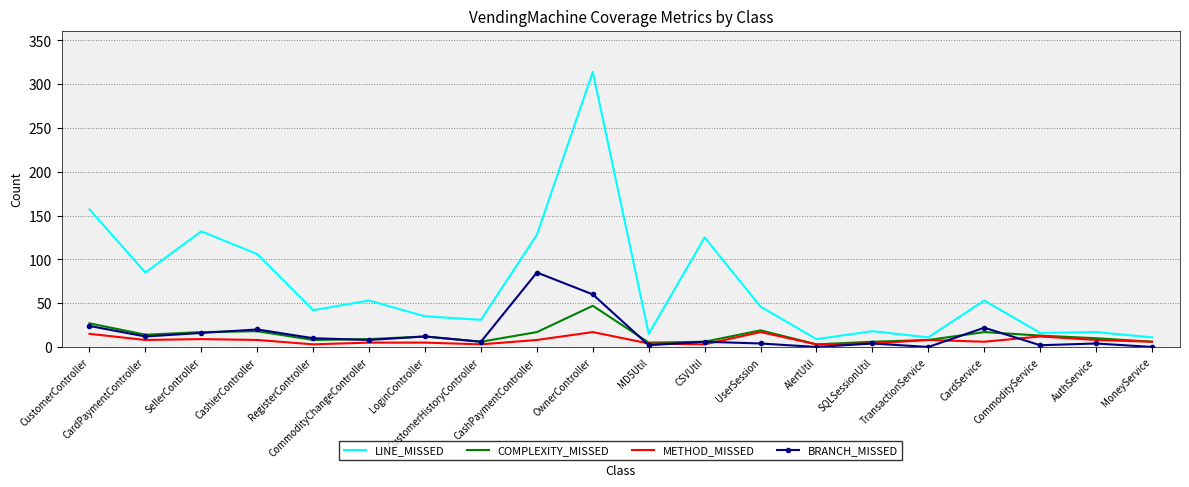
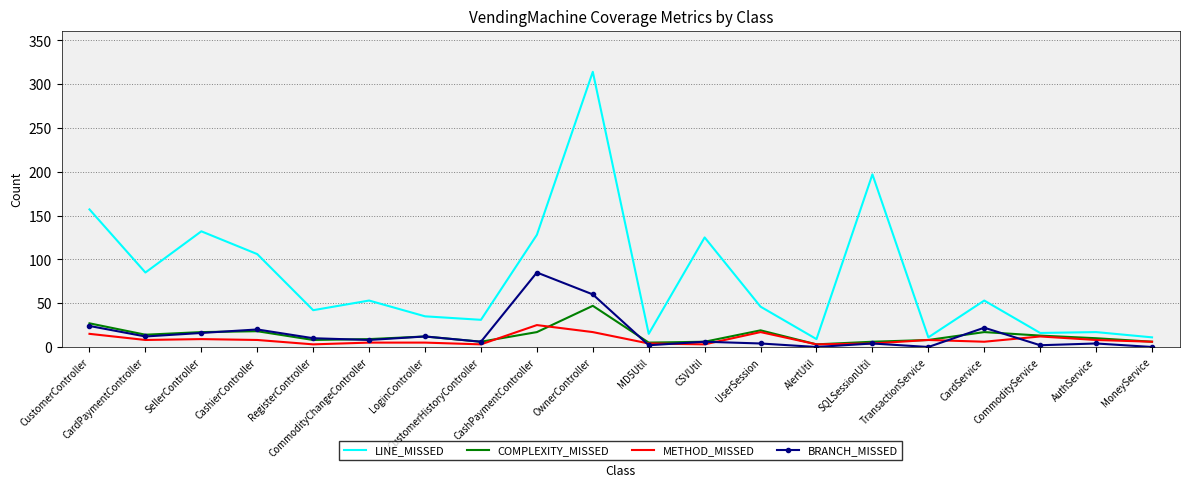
  {
    "LINE_MISSED": {
      "CustomerController": 160,
      "CardPaymentController": 90,
      "SellerController": 130,
      "CashierController": 110,
      "RegisterController": 40,
      "CommodityChangeController": 50,
      "LoginController": 40,
      "CustomerHistoryController": 30,
      "CashPaymentController": 130,
      "OwnerController": 310,
      "MD5Util": 20,
      "CSVUtil": 130,
      "UserSession": 50,
      "AlertUtil": 10,
-     "SQLSessionUtil": 20,
+     "SQLSessionUtil": 200,
      "TransactionService": 10,
      "CardService": 50,
      "CommodityService": 20,
      "AuthService": 20,
      "MoneyService": 10
    },
    "COMPLEXITY_MISSED": {
      "CustomerController": 30,
      "CashPaymentController": 20,
      "OwnerController": 50,
      "CardService": 20
    },
    "METHOD_MISSED": {
      "CustomerController": 20,
      "CardPaymentController": 10,
      "SellerController": 10,
      "CashierController": 10,
      "RegisterController": 0,
      "CommodityChangeController": 10,
      "LoginController": 10,
      "CustomerHistoryController": 0,
-     "CashPaymentController": 10,
+     "CashPaymentController": 30,
      "OwnerController": 20,
      "CSVUtil": 0,
      "CardService": 10
    },
    "BRANCH_MISSED": {
      "CustomerController": 20,
      "CashPaymentController": 90,
      "OwnerController": 60,
      "UserSession": 0,
      "AlertUtil": 0,
      "TransactionService": 0,
      "CardService": 20,
      "CommodityService": 0,
      "AuthService": 0,
      "MoneyService": 0
    }
  }
